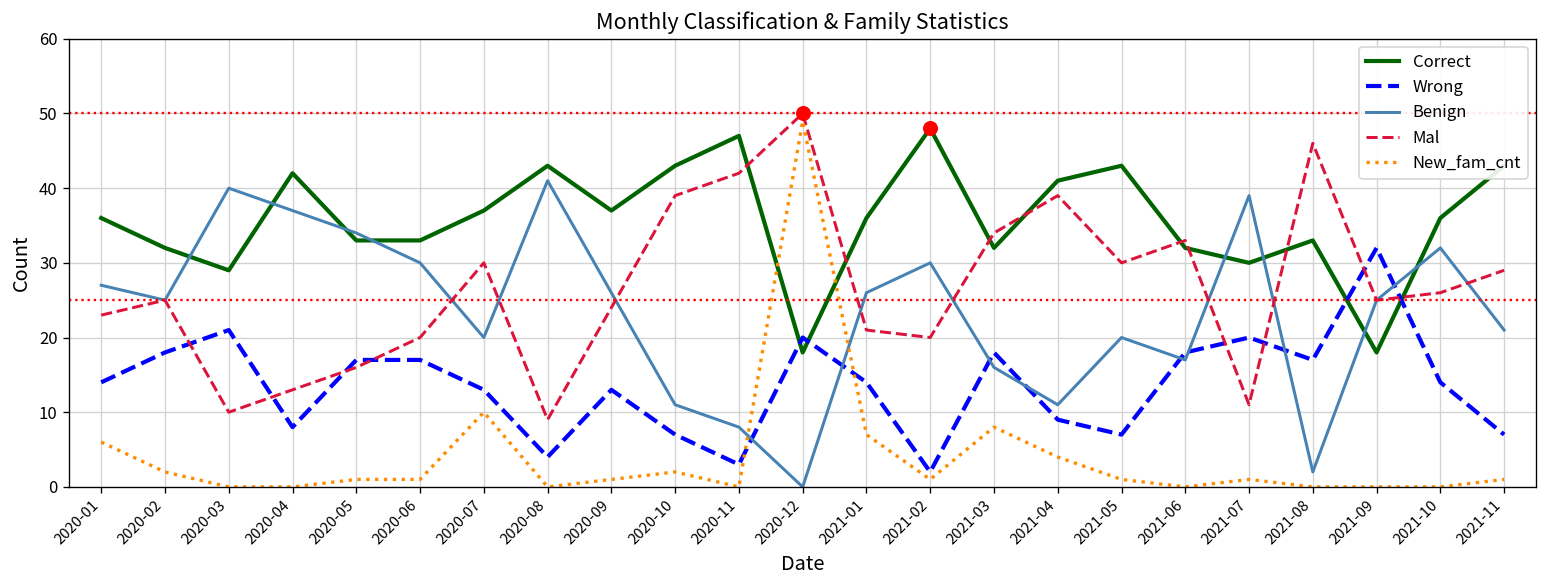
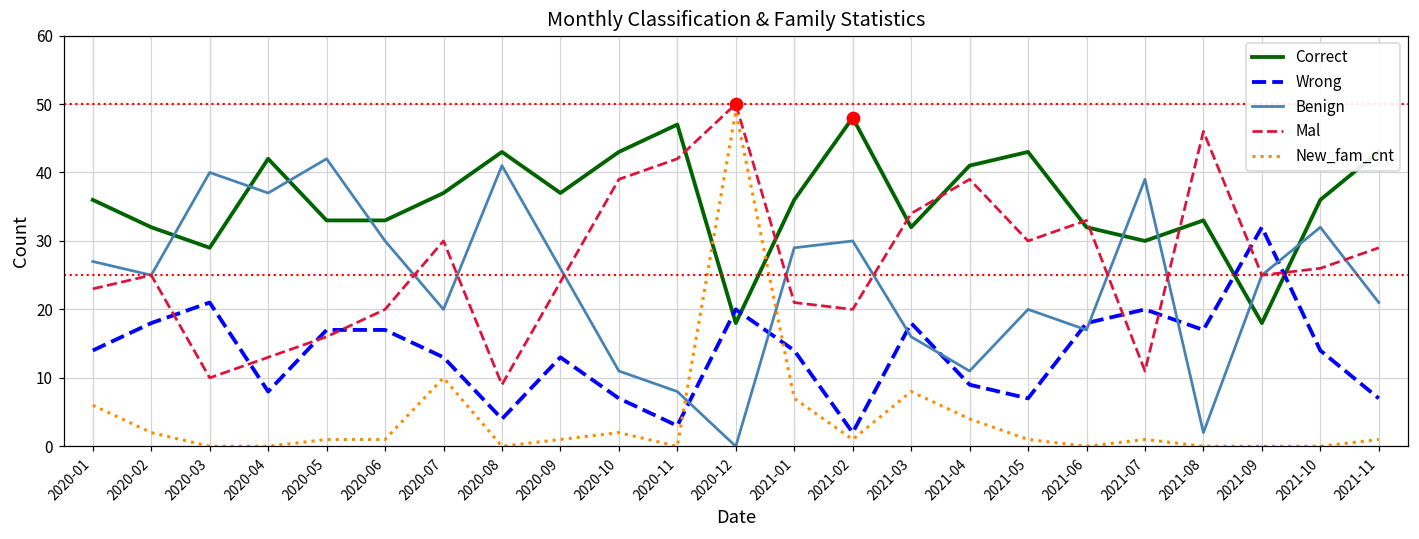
  {
    "Correct": {
      "2020-01": 36,
      "2020-02": 32,
      "2020-03": 29,
      "2020-04": 42,
      "2020-05": 33,
      "2020-06": 33,
      "2020-07": 37,
      "2020-08": 43,
      "2020-09": 37,
      "2020-10": 43,
      "2020-11": 47,
      "2020-12": 18,
      "2021-01": 36,
      "2021-03": 32,
      "2021-04": 41,
      "2021-05": 43,
      "2021-06": 32,
      "2021-07": 30,
      "2021-08": 33,
      "2021-09": 18,
      "2021-10": 36
    },
    "Wrong": {
      "2020-01": 14,
      "2020-02": 18,
      "2020-03": 21,
      "2020-04": 8,
      "2020-05": 17,
      "2020-06": 17,
      "2020-07": 13,
      "2020-08": 4,
      "2020-09": 13,
      "2020-10": 7,
      "2020-11": 3,
      "2020-12": 20,
      "2021-01": 14,
      "2021-02": 2,
      "2021-03": 18,
      "2021-04": 9,
      "2021-05": 7,
      "2021-06": 18,
      "2021-07": 20,
      "2021-08": 17,
      "2021-09": 32,
      "2021-10": 14,
      "2021-11": 7
    },
    "Benign": {
      "2020-01": 27,
      "2020-03": 40,
      "2020-04": 37,
-     "2020-05": 34,
+     "2020-05": 42,
      "2020-06": 30,
      "2020-07": 20,
      "2020-08": 41,
      "2020-09": 26,
      "2020-10": 11,
      "2020-11": 8,
      "2020-12": 0,
-     "2021-01": 26,
+     "2021-01": 29,
      "2021-02": 30,
      "2021-03": 16,
      "2021-04": 11,
      "2021-05": 20,
      "2021-06": 17,
      "2021-07": 39,
      "2021-08": 2,
      "2021-10": 32,
      "2021-11": 21
    },
    "Mal": {
      "2020-01": 23,
      "2020-03": 10,
      "2020-04": 13,
      "2020-05": 16,
      "2020-06": 20,
      "2020-07": 30,
      "2020-08": 9,
      "2020-09": 24,
      "2020-10": 39,
      "2020-11": 42,
      "2021-01": 21,
      "2021-02": 20,
      "2021-03": 34,
      "2021-04": 39,
      "2021-05": 30,
      "2021-06": 33,
      "2021-07": 11,
      "2021-08": 46,
      "2021-10": 26,
      "2021-11": 29
    },
    "New_fam_cnt": {
      "2020-01": 6,
      "2020-02": 2,
      "2020-03": 0,
      "2020-04": 0,
      "2020-05": 1,
      "2020-06": 1,
      "2020-07": 10,
      "2020-08": 0,
      "2020-09": 1,
      "2020-10": 2,
      "2020-11": 0,
      "2020-12": 49,
      "2021-01": 7,
      "2021-02": 1,
      "2021-03": 8,
      "2021-04": 4,
      "2021-05": 1,
      "2021-06": 0,
      "2021-07": 1,
      "2021-08": 0,
      "2021-09": 0,
      "2021-10": 0,
      "2021-11": 1
    }
  }
